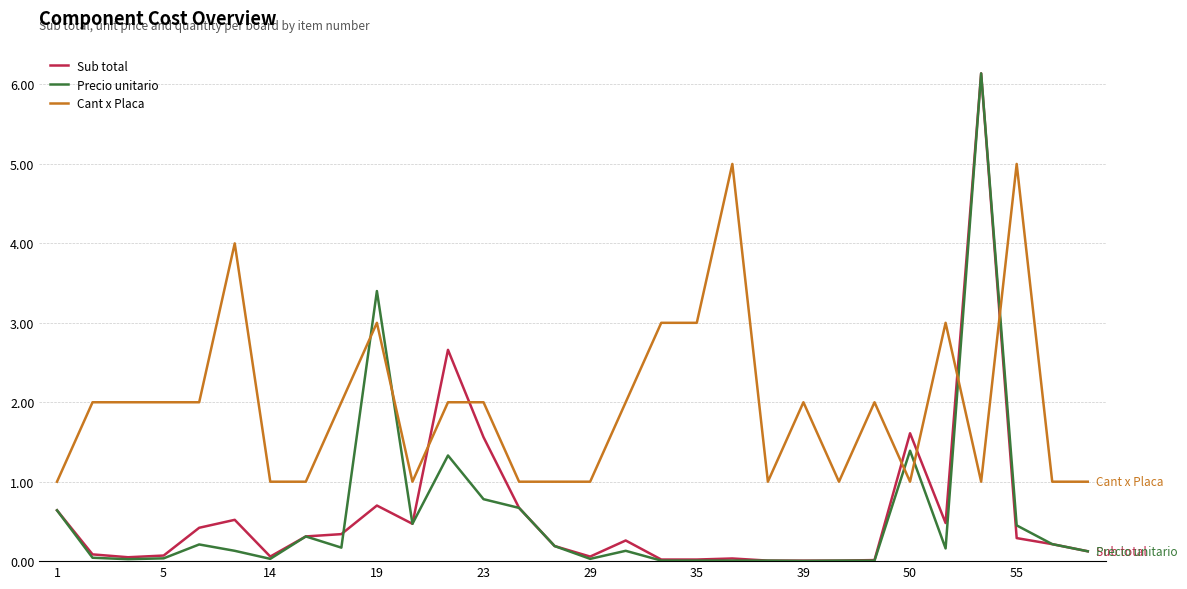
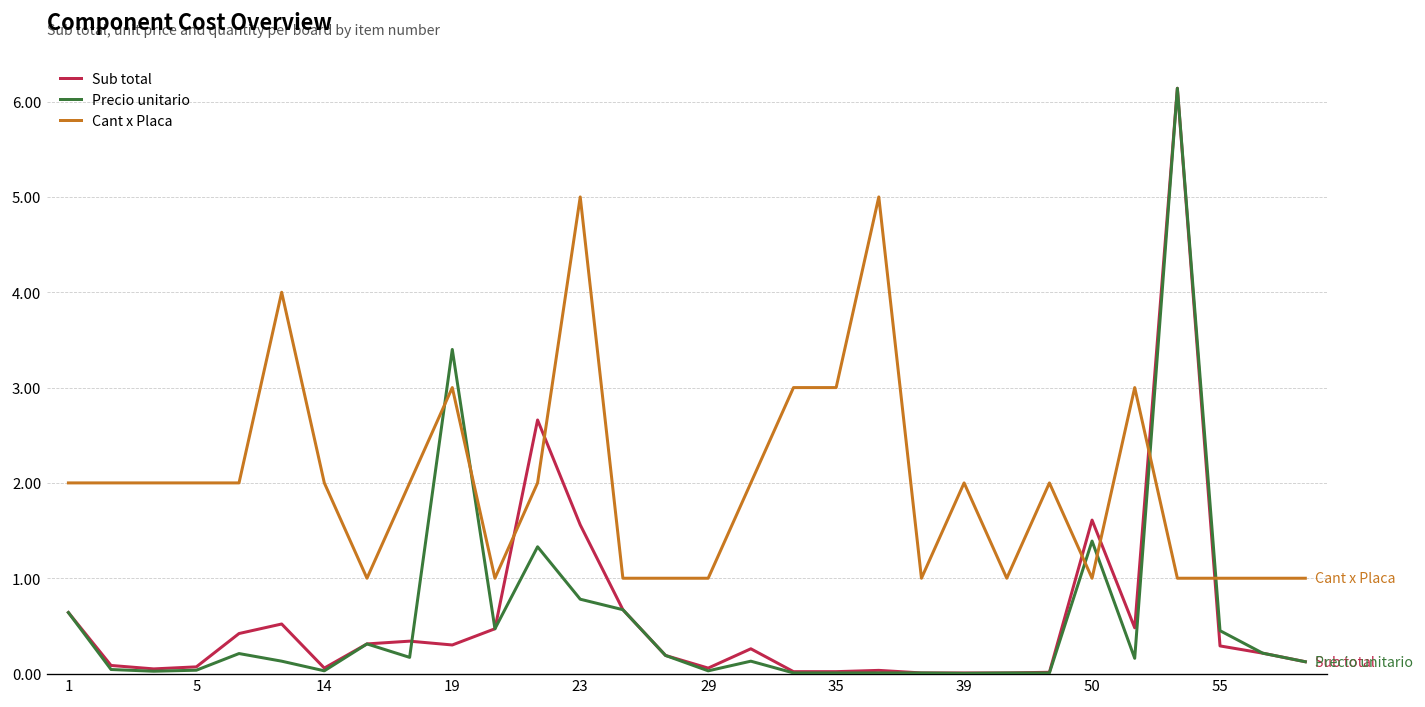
  {
    "Sub total": {
      "5": 0.1,
-     "19": 0.7,
+     "19": 0.3,
      "23": 1.6,
      "50": 1.6,
      "55": 0.3
    },
    "Precio unitario": {
      "5": 0.0,
      "19": 3.4,
      "23": 0.8,
      "50": 1.4,
      "55": 0.5
    },
    "Cant x Placa": {
-     "1": 1,
+     "1": 2,
      "5": 2,
-     "14": 1,
+     "14": 2,
      "19": 3,
-     "23": 2,
+     "23": 5,
      "29": 1,
      "35": 3,
      "39": 2,
      "50": 1,
-     "55": 5
+     "55": 1
    }
  }
